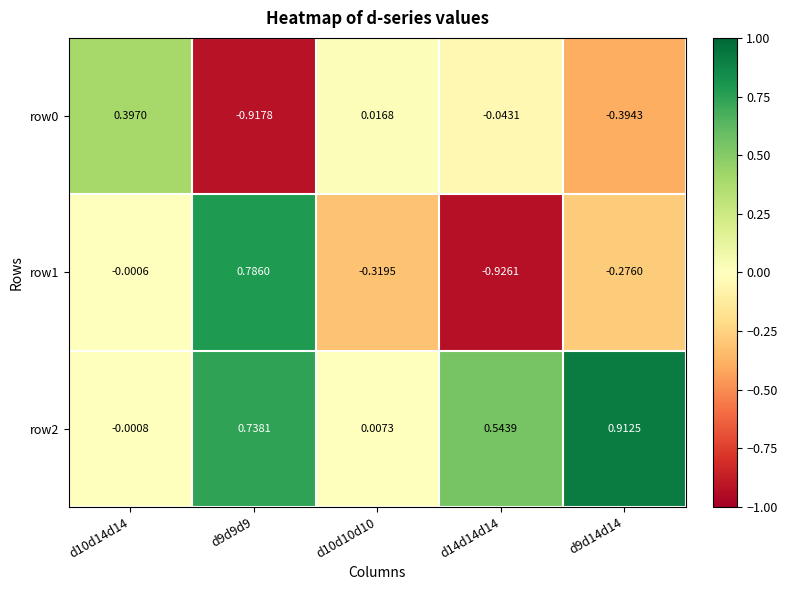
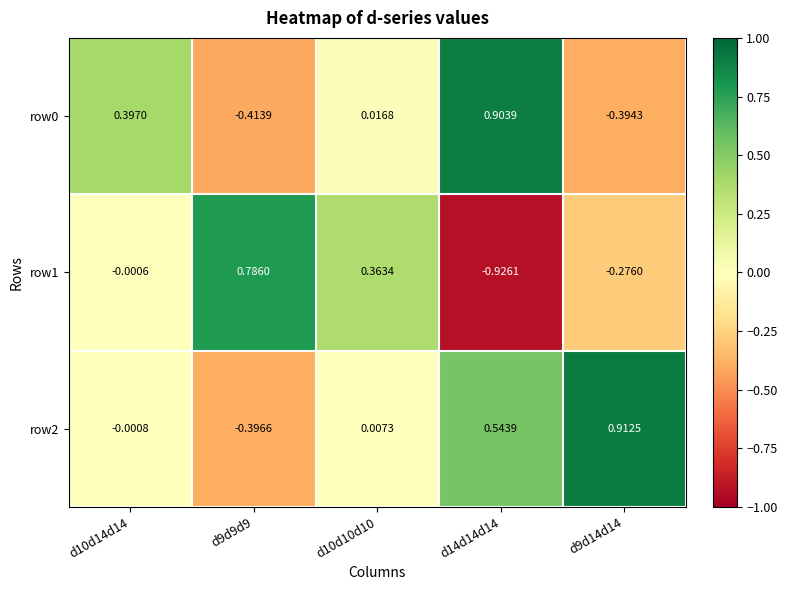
  {
    "row0": {
      "d10d14d14": 0.3970,
-     "d9d9d9": -0.9178,
+     "d9d9d9": -0.4139,
      "d10d10d10": 0.0168,
-     "d14d14d14": -0.0431,
+     "d14d14d14": 0.9039,
      "d9d14d14": -0.3943
    },
    "row1": {
      "d10d14d14": -0.0006,
      "d9d9d9": 0.7860,
-     "d10d10d10": -0.3195,
+     "d10d10d10": 0.3634,
      "d14d14d14": -0.9261,
      "d9d14d14": -0.2760
    },
    "row2": {
      "d10d14d14": -0.0008,
-     "d9d9d9": 0.7381,
+     "d9d9d9": -0.3966,
      "d10d10d10": 0.0073,
      "d14d14d14": 0.5439,
      "d9d14d14": 0.9125
    }
  }
